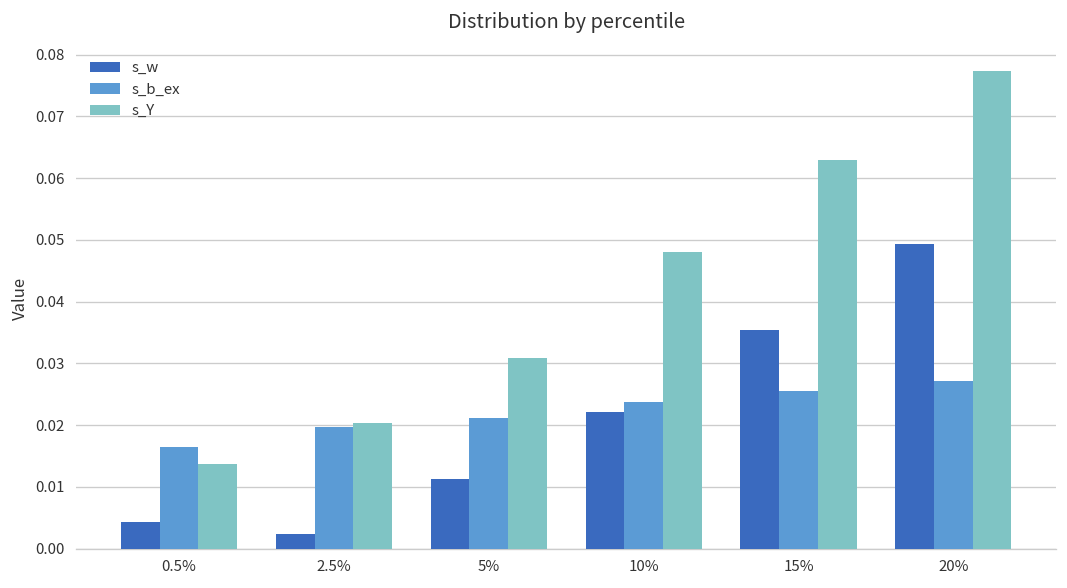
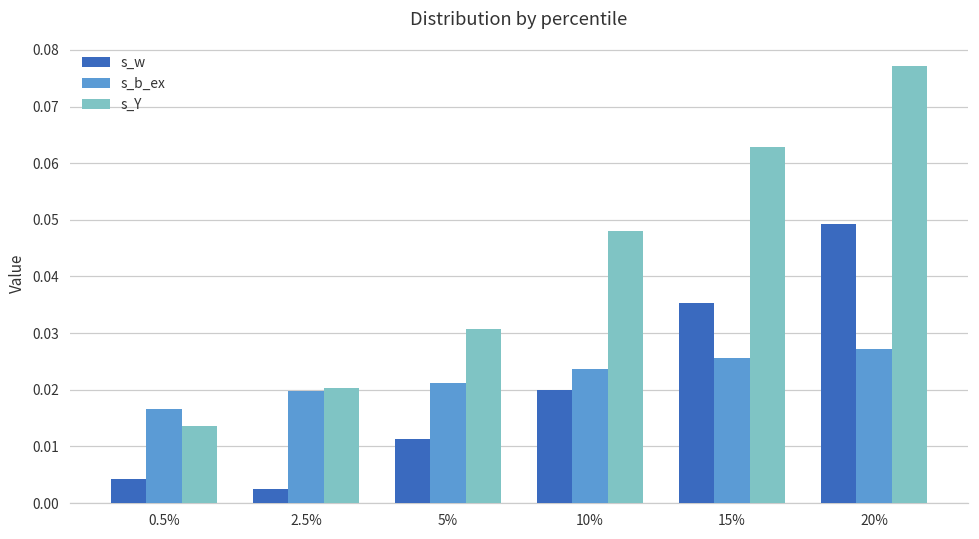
  {
    "s_w": {
      "0.5%": 0.004,
      "2.5%": 0.002,
      "5%": 0.011,
-     "10%": 0.022,
+     "10%": 0.020,
      "15%": 0.035,
      "20%": 0.049
    }
  }
